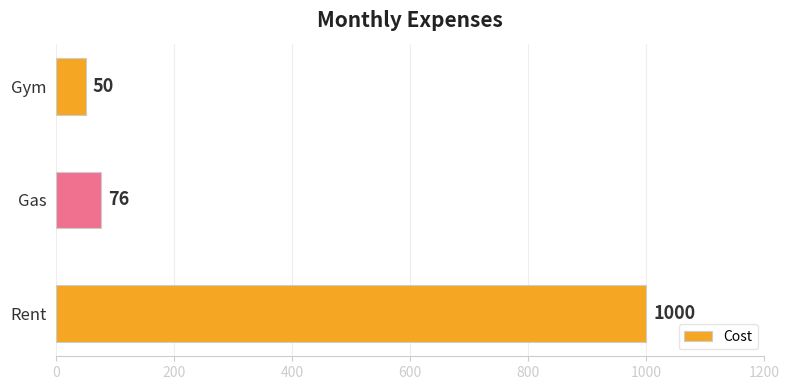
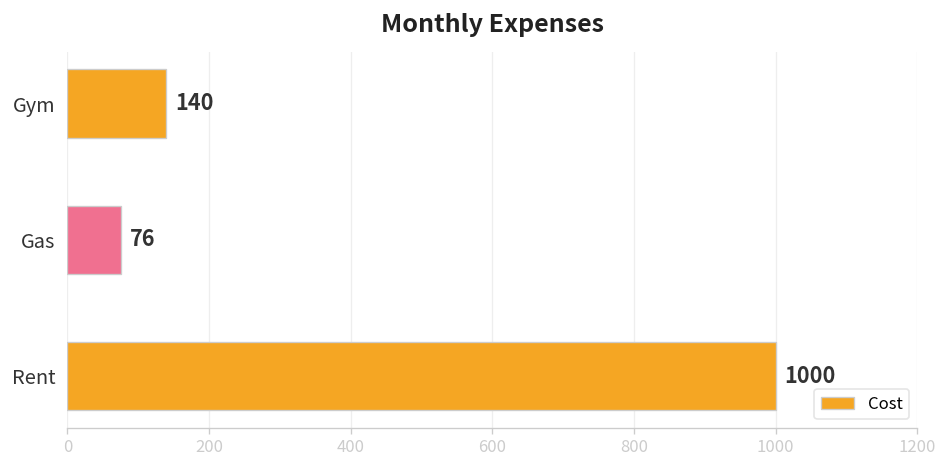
  {
-   "Gym": 50,
+   "Gym": 140,
    "Gas": 76,
    "Rent": 1000
  }
